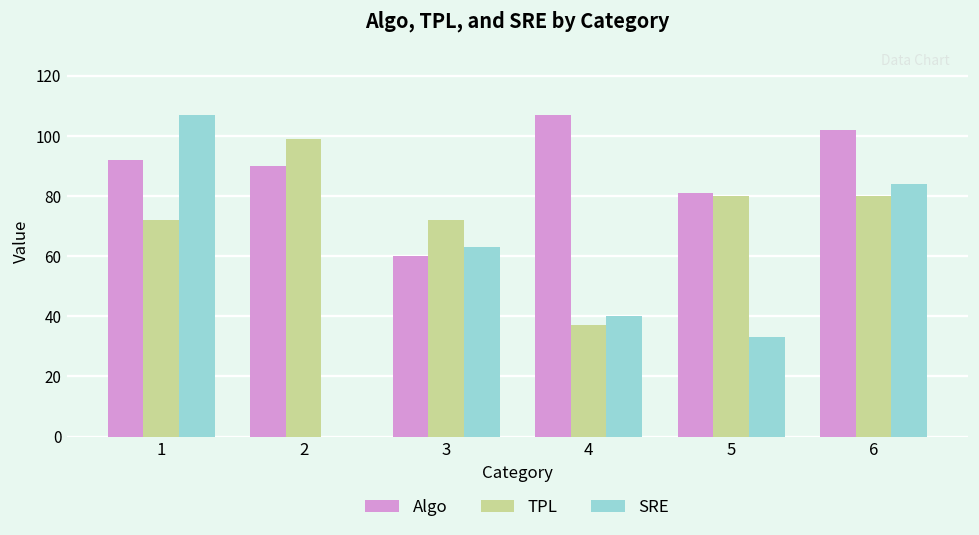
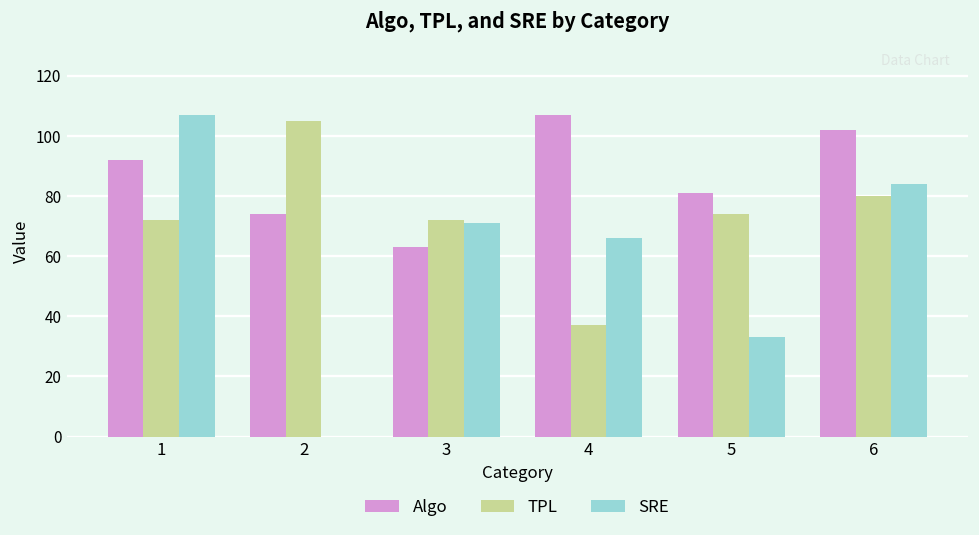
  {
    "Algo": {
      "1": 92,
-     "2": 90,
-     "3": 60,
+     "2": 74,
+     "3": 63,
      "4": 107,
      "5": 81,
      "6": 102
    },
    "TPL": {
      "1": 72,
-     "2": 99,
+     "2": 105,
      "3": 72,
      "4": 37,
-     "5": 80,
+     "5": 74,
      "6": 80
    },
    "SRE": {
      "1": 107,
      "2": 0,
-     "3": 63,
-     "4": 40,
+     "3": 71,
+     "4": 66,
      "5": 33,
      "6": 84
    }
  }
